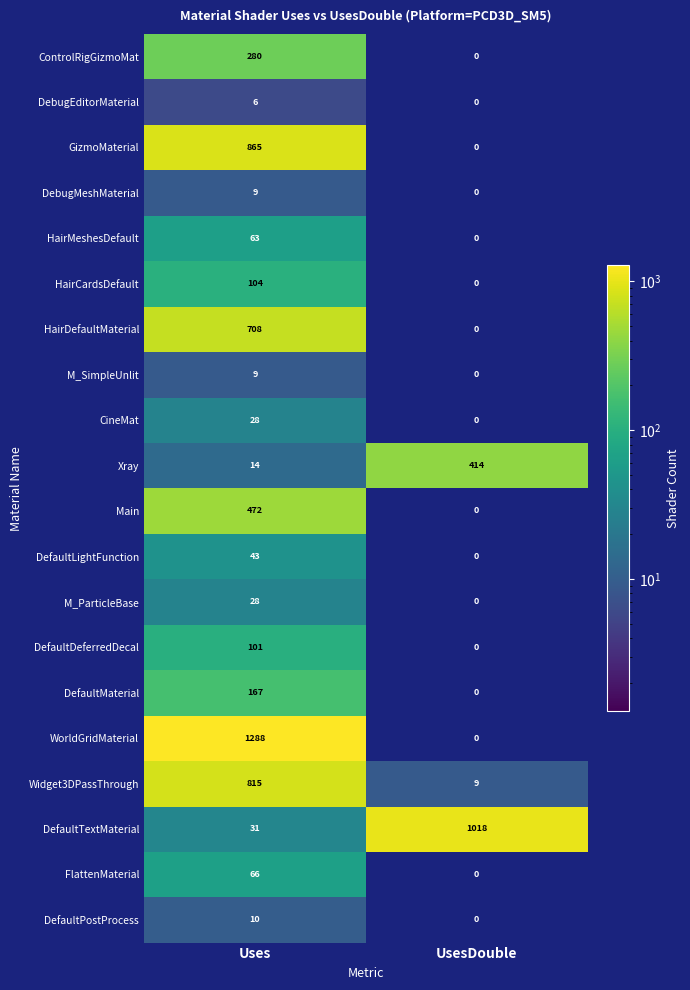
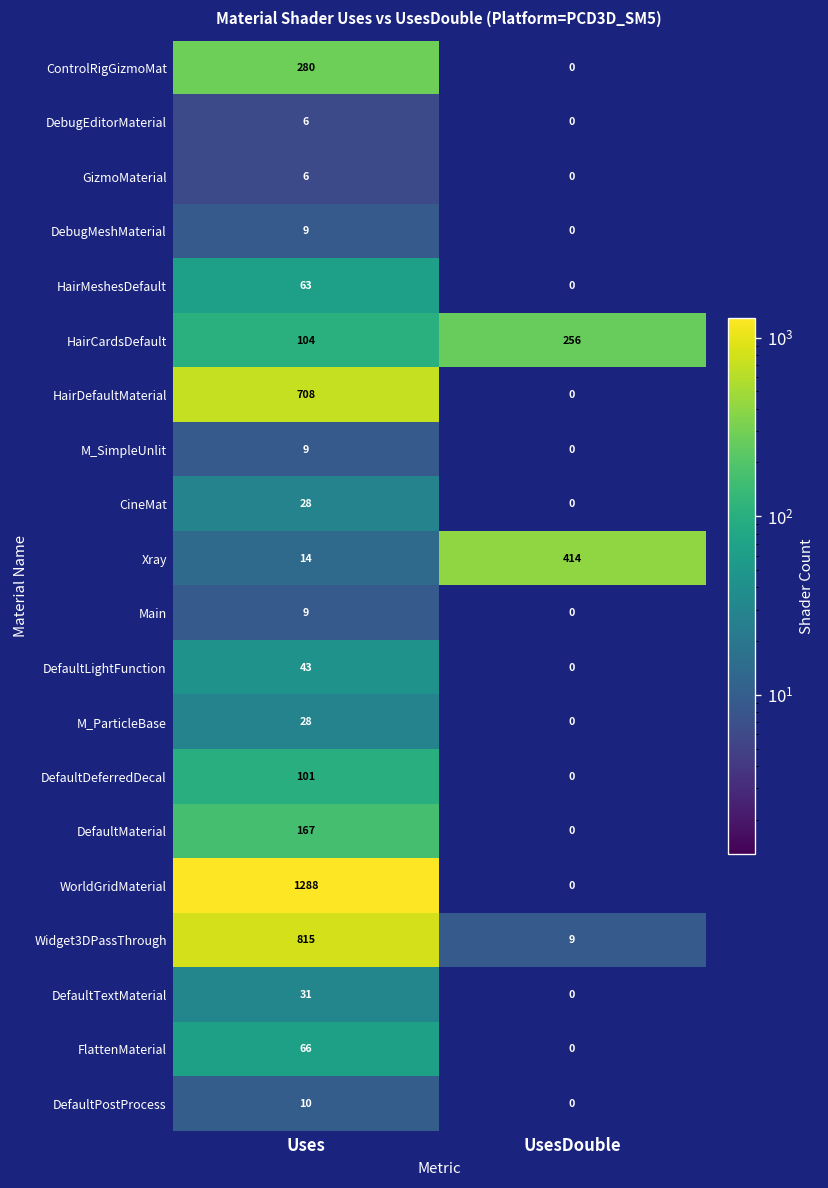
  {
    "ControlRigGizmoMat": {
      "Uses": 280,
      "UsesDouble": 0
    },
    "DebugEditorMaterial": {
      "Uses": 6,
      "UsesDouble": 0
    },
    "GizmoMaterial": {
-     "Uses": 865,
+     "Uses": 6,
      "UsesDouble": 0
    },
    "DebugMeshMaterial": {
      "Uses": 9,
      "UsesDouble": 0
    },
    "HairMeshesDefault": {
      "Uses": 63,
      "UsesDouble": 0
    },
    "HairCardsDefault": {
      "Uses": 104,
-     "UsesDouble": 0
+     "UsesDouble": 256
    },
    "HairDefaultMaterial": {
      "Uses": 708,
      "UsesDouble": 0
    },
    "M_SimpleUnlit": {
      "Uses": 9,
      "UsesDouble": 0
    },
    "CineMat": {
      "Uses": 28,
      "UsesDouble": 0
    },
    "Xray": {
      "Uses": 14,
      "UsesDouble": 414
    },
    "Main": {
-     "Uses": 472,
+     "Uses": 9,
      "UsesDouble": 0
    },
    "DefaultLightFunction": {
      "Uses": 43,
      "UsesDouble": 0
    },
    "M_ParticleBase": {
      "Uses": 28,
      "UsesDouble": 0
    },
    "DefaultDeferredDecal": {
      "Uses": 101,
      "UsesDouble": 0
    },
    "DefaultMaterial": {
      "Uses": 167,
      "UsesDouble": 0
    },
    "WorldGridMaterial": {
      "Uses": 1288,
      "UsesDouble": 0
    },
    "Widget3DPassThrough": {
      "Uses": 815,
      "UsesDouble": 9
    },
    "DefaultTextMaterial": {
      "Uses": 31,
-     "UsesDouble": 1018
+     "UsesDouble": 0
    },
    "FlattenMaterial": {
      "Uses": 66,
      "UsesDouble": 0
    },
    "DefaultPostProcess": {
      "Uses": 10,
      "UsesDouble": 0
    }
  }
